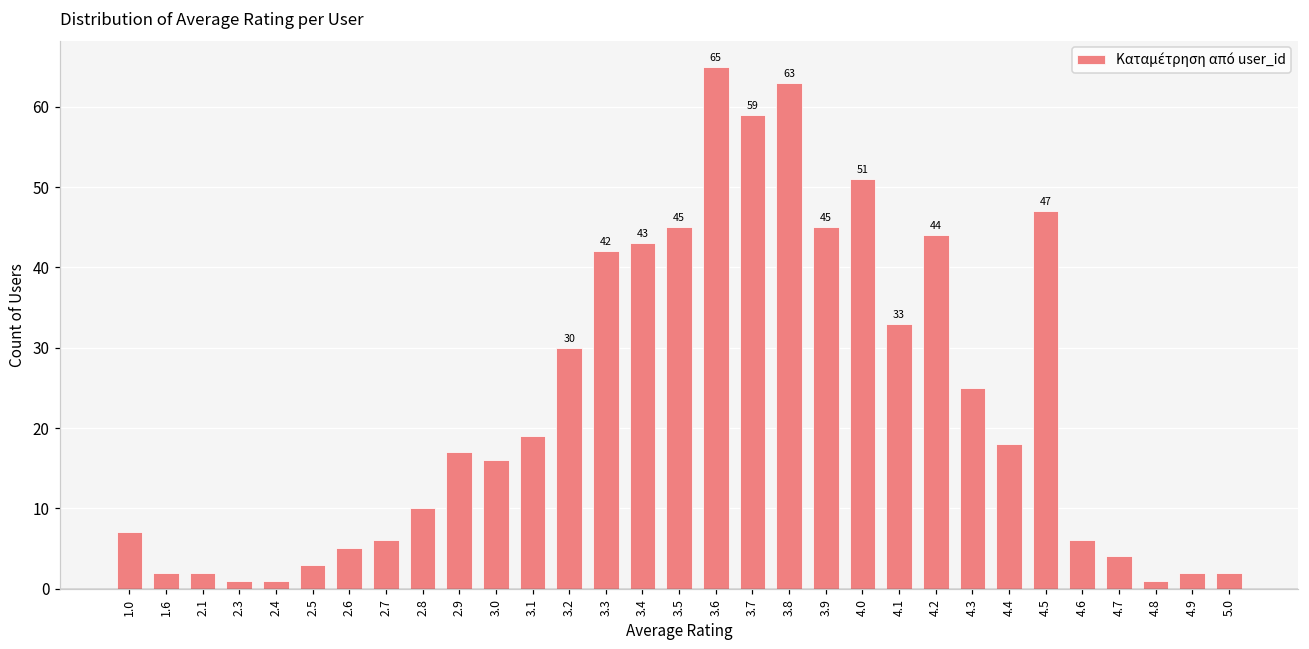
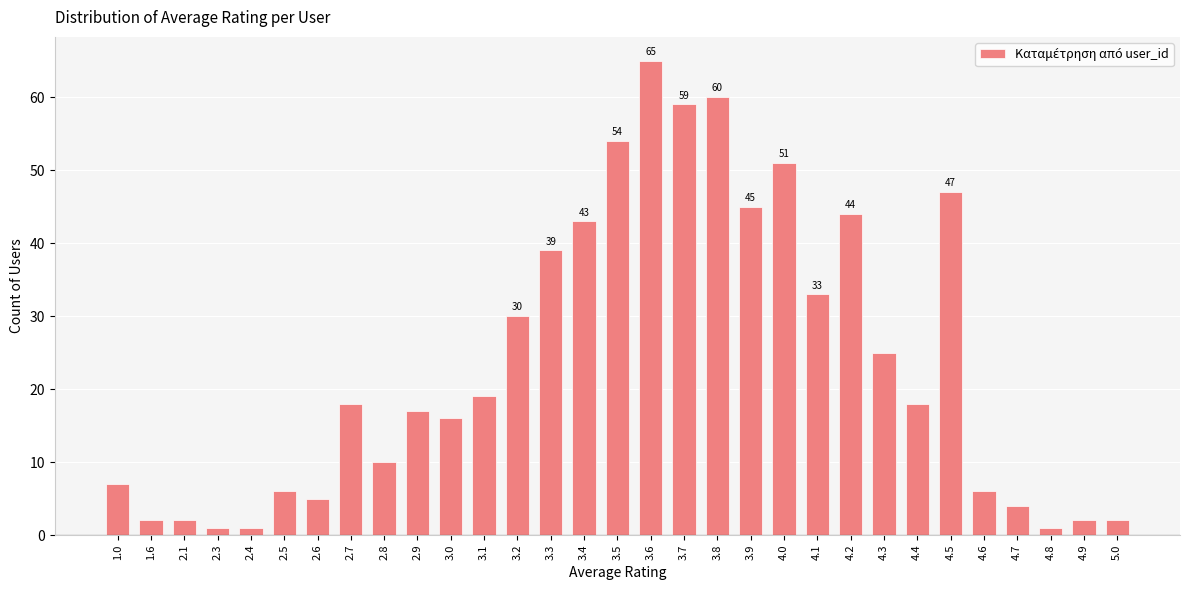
  {
-   "2.5": 3,
-   "2.7": 6,
+   "2.5": 6,
+   "2.7": 18,
    "3.2": 30,
-   "3.3": 42,
+   "3.3": 39,
    "3.4": 43,
-   "3.5": 45,
+   "3.5": 54,
    "3.6": 65,
    "3.7": 59,
-   "3.8": 63,
+   "3.8": 60,
    "3.9": 45,
    "4.0": 51,
    "4.1": 33,
    "4.2": 44,
    "4.5": 47
  }
